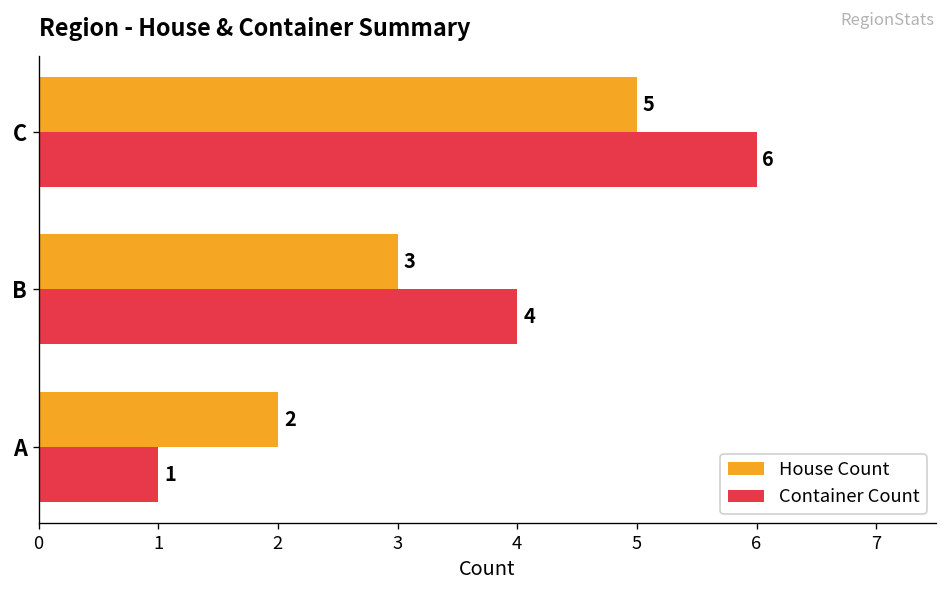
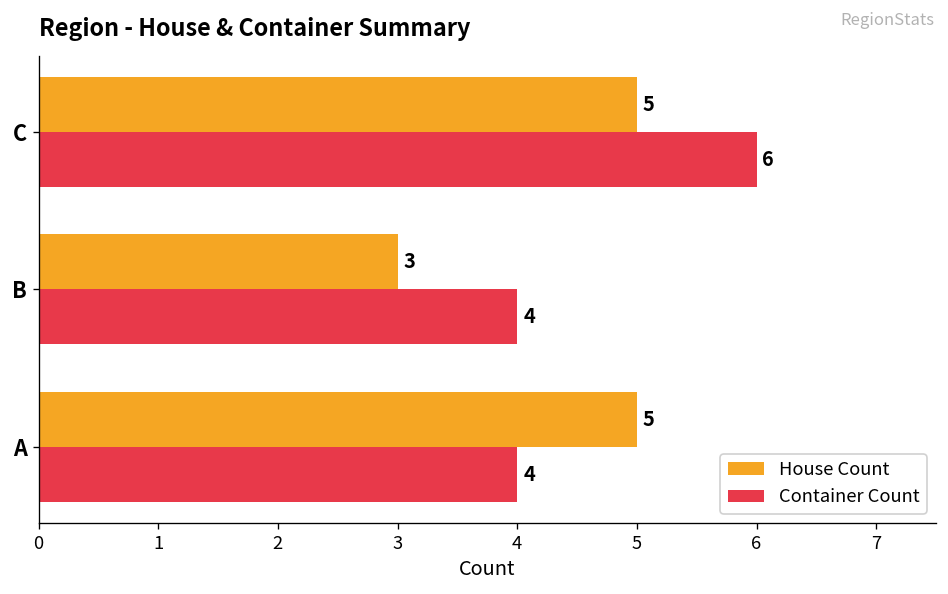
  {
    "House Count": {
      "C": 5,
      "B": 3,
-     "A": 2
+     "A": 5
    },
    "Container Count": {
      "C": 6,
      "B": 4,
-     "A": 1
+     "A": 4
    }
  }
